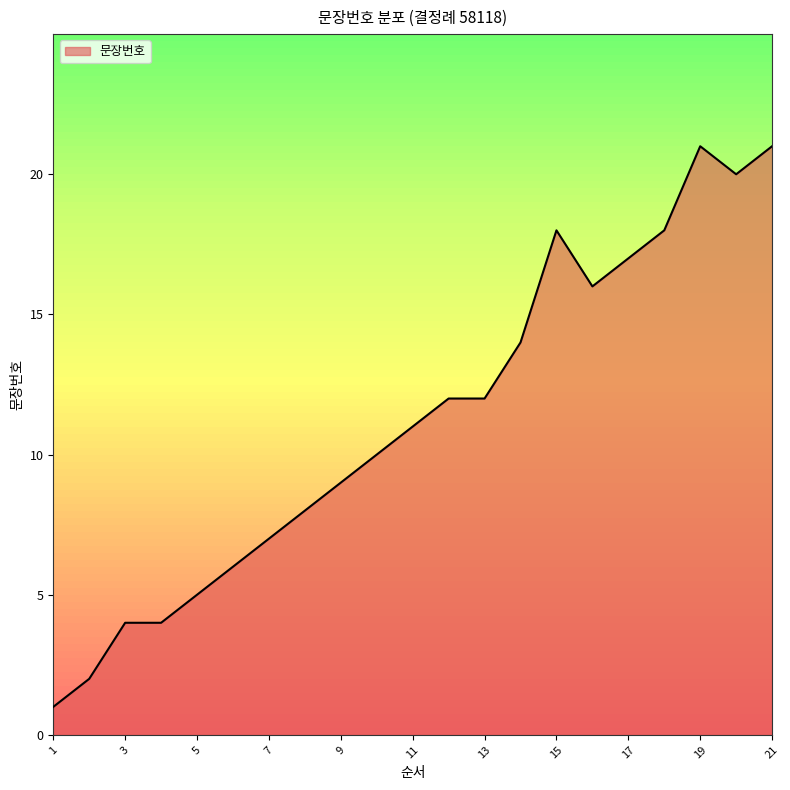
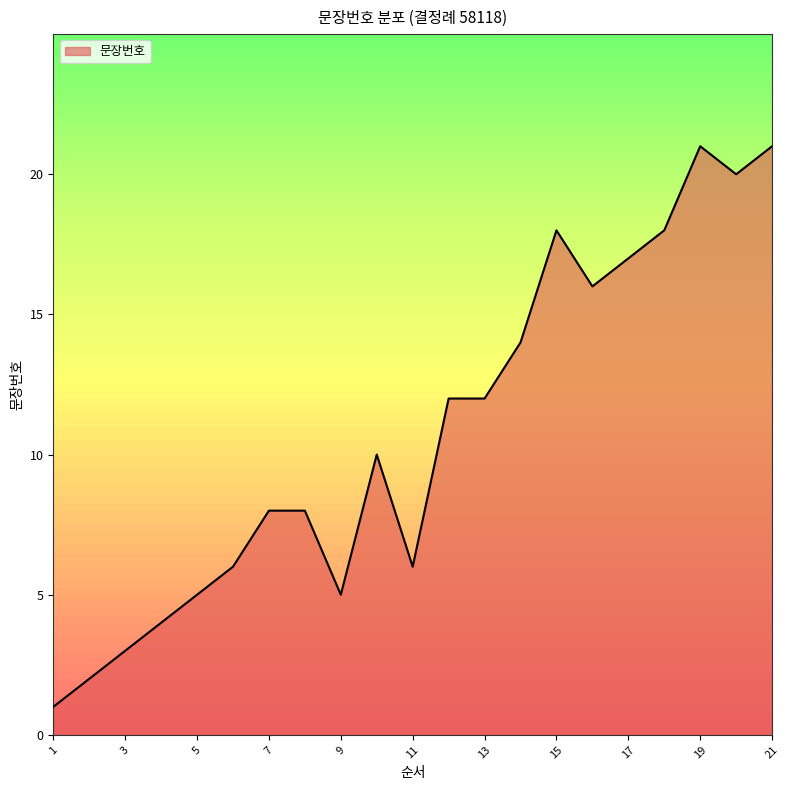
  {
    "1": 1,
-   "3": 4,
+   "3": 3,
    "5": 5,
-   "7": 7,
-   "9": 9,
-   "11": 11,
+   "7": 8,
+   "9": 5,
+   "11": 6,
    "13": 12,
    "15": 18,
    "17": 17,
    "19": 21,
    "21": 21
  }
